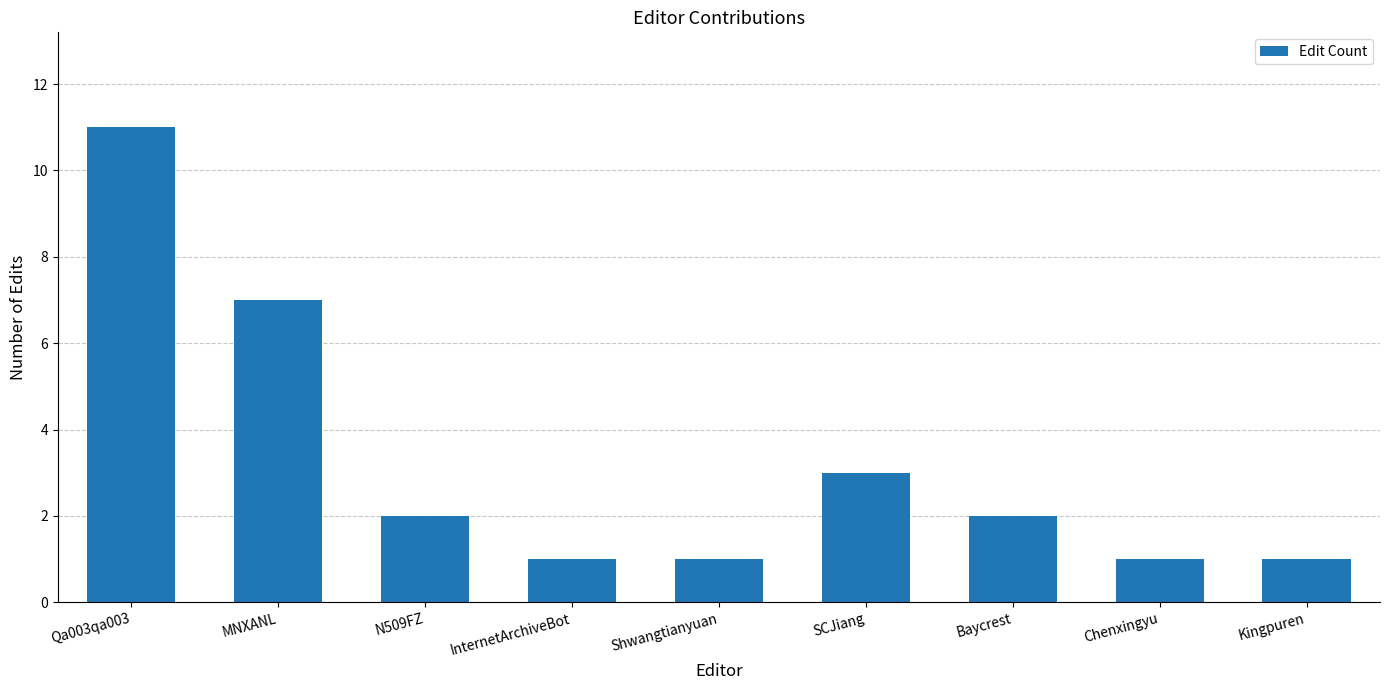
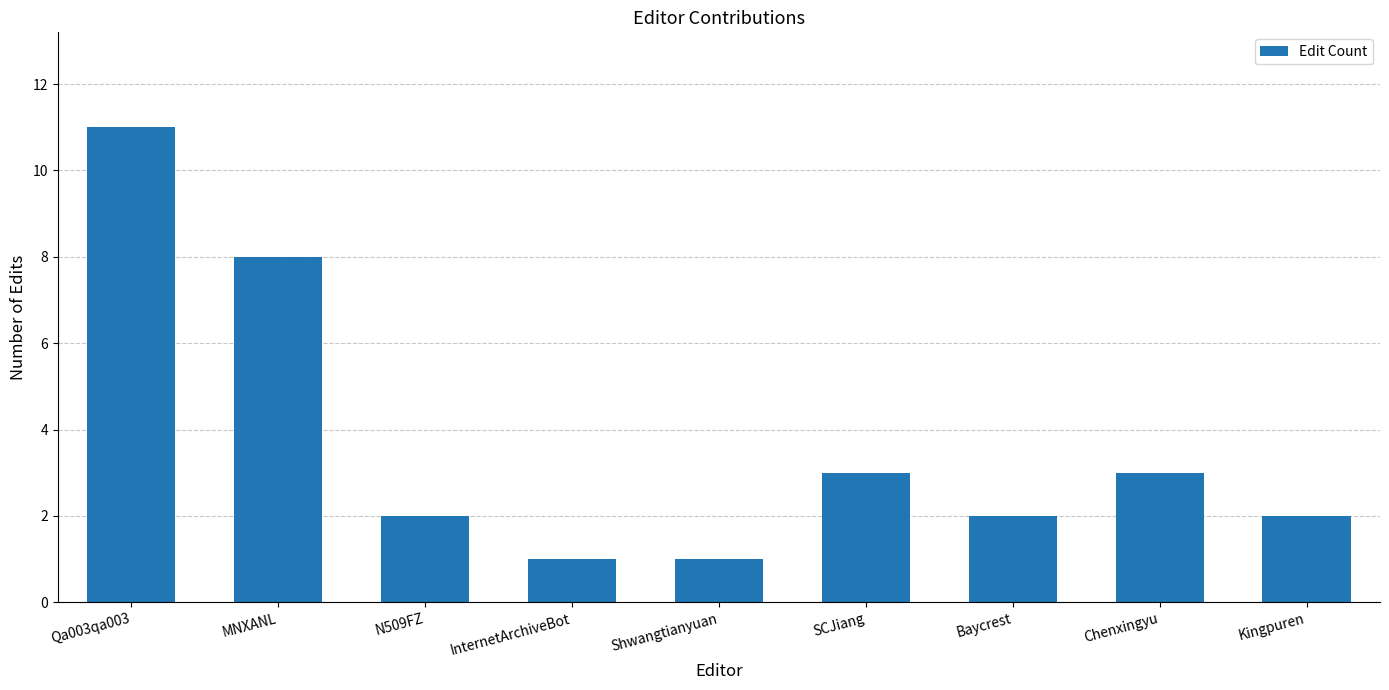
  {
    "Qa003qa003": 11,
-   "MNXANL": 7,
+   "MNXANL": 8,
    "N509FZ": 2,
    "InternetArchiveBot": 1,
    "Shwangtianyuan": 1,
    "SCJiang": 3,
    "Baycrest": 2,
-   "Chenxingyu": 1,
-   "Kingpuren": 1
+   "Chenxingyu": 3,
+   "Kingpuren": 2
  }
